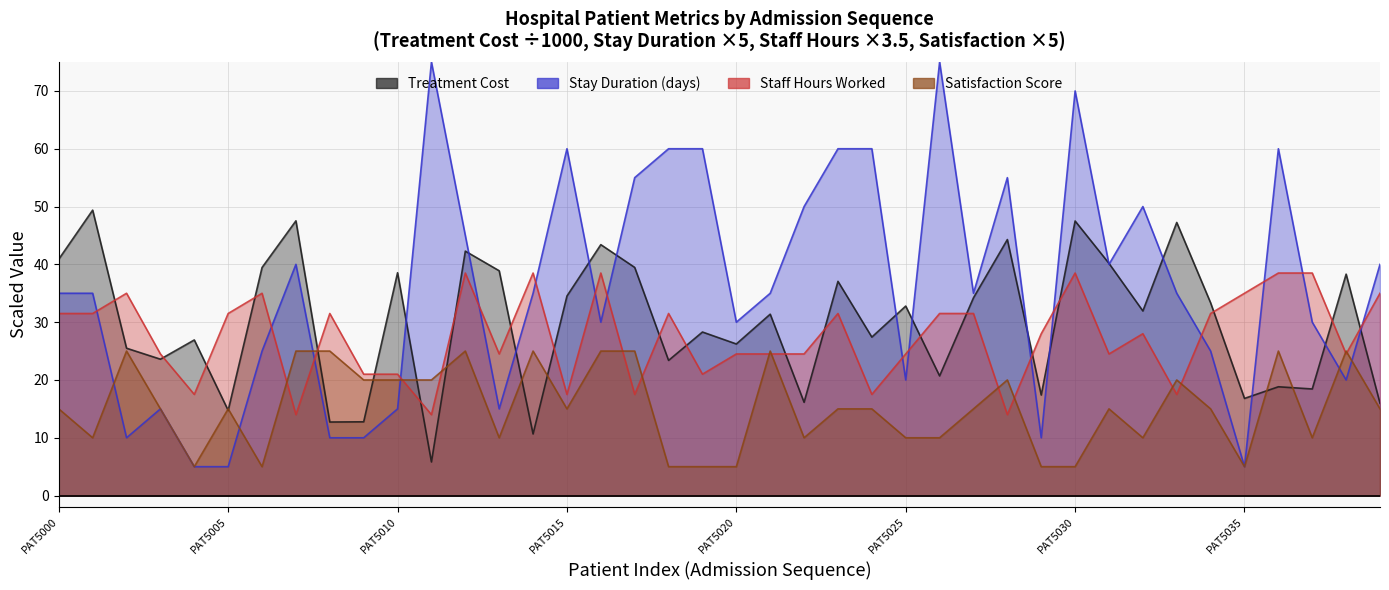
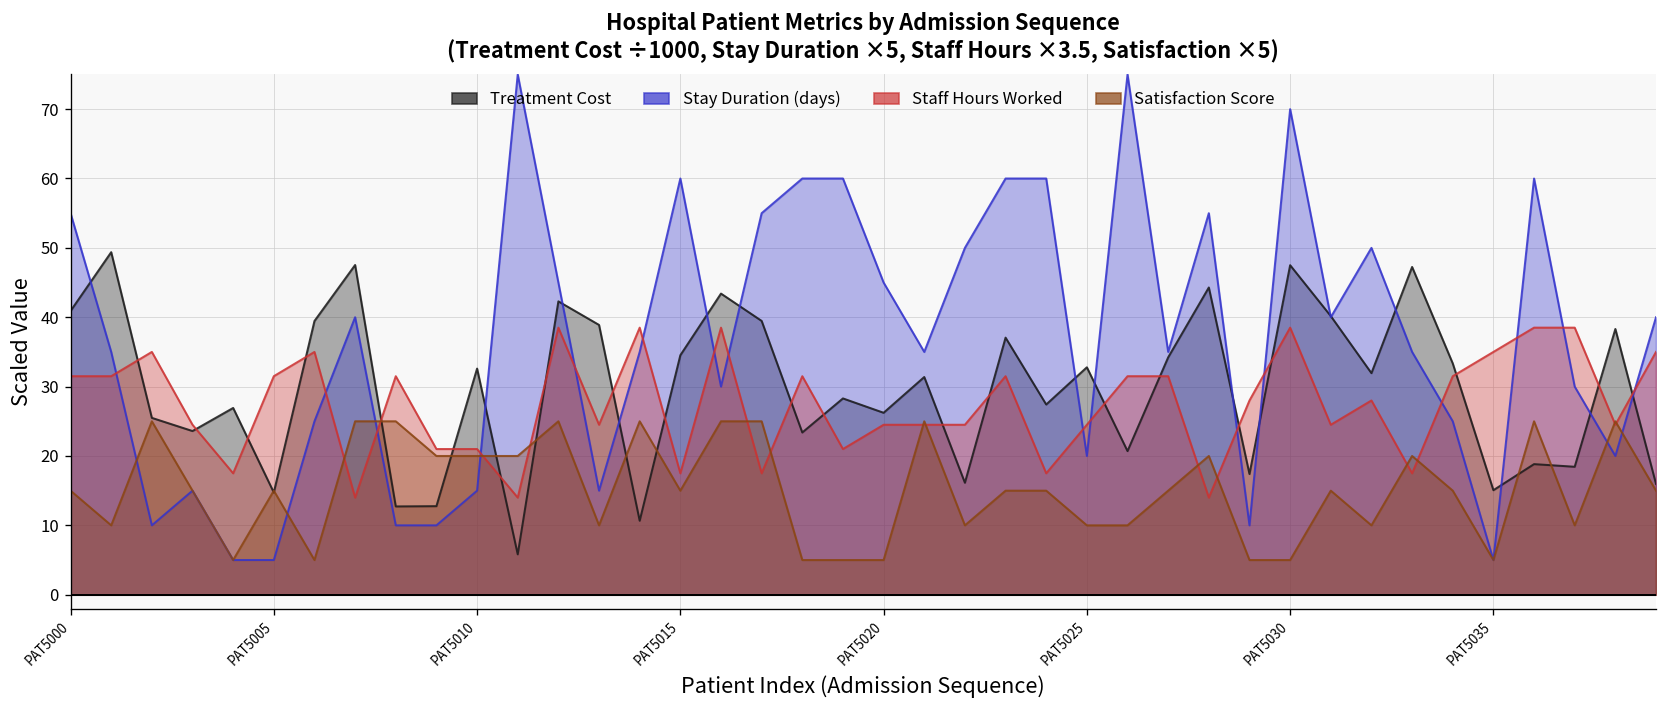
  {
    "Treatment Cost": {
      "PAT5000": 41,
-     "PAT5010": 39,
+     "PAT5010": 33,
      "PAT5015": 35,
      "PAT5020": 26,
      "PAT5025": 33,
      "PAT5030": 48,
-     "PAT5035": 17
+     "PAT5035": 15
    },
    "Stay Duration (days)": {
-     "PAT5000": 35,
+     "PAT5000": 55,
      "PAT5005": 5,
      "PAT5010": 15,
      "PAT5015": 60,
-     "PAT5020": 30,
+     "PAT5020": 45,
      "PAT5025": 20,
      "PAT5030": 70
    }
  }
